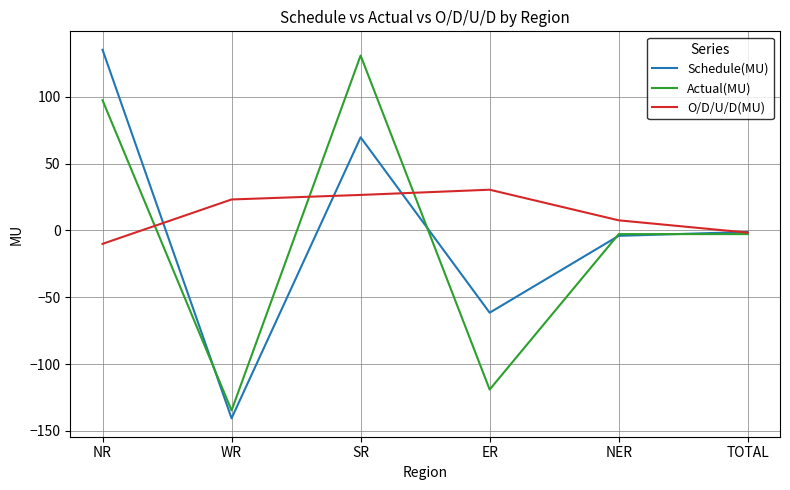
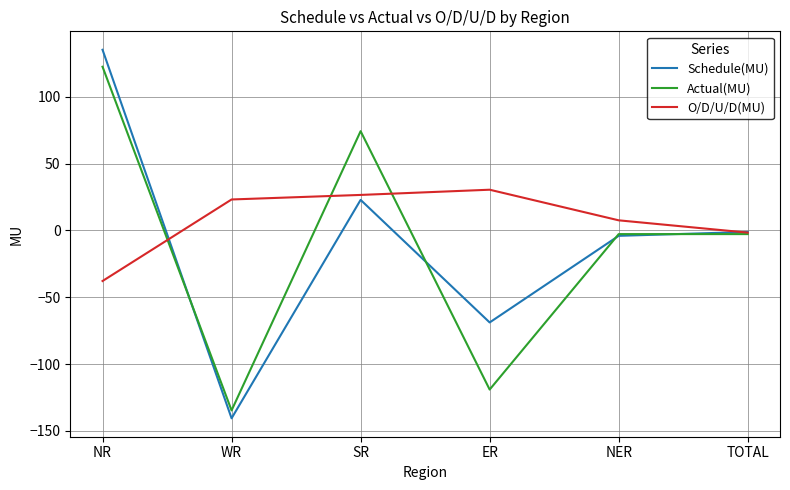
  {
    "Schedule(MU)": {
      "NR": 135,
      "WR": -141,
-     "SR": 70,
-     "ER": -62
+     "SR": 23,
+     "ER": -69
    },
    "Actual(MU)": {
-     "NR": 97,
+     "NR": 123,
      "WR": -135,
-     "SR": 131,
+     "SR": 74,
      "ER": -119
    },
    "O/D/U/D(MU)": {
-     "NR": -10,
+     "NR": -38,
      "WR": 23,
      "SR": 27,
      "ER": 31,
      "NER": 8
    }
  }
